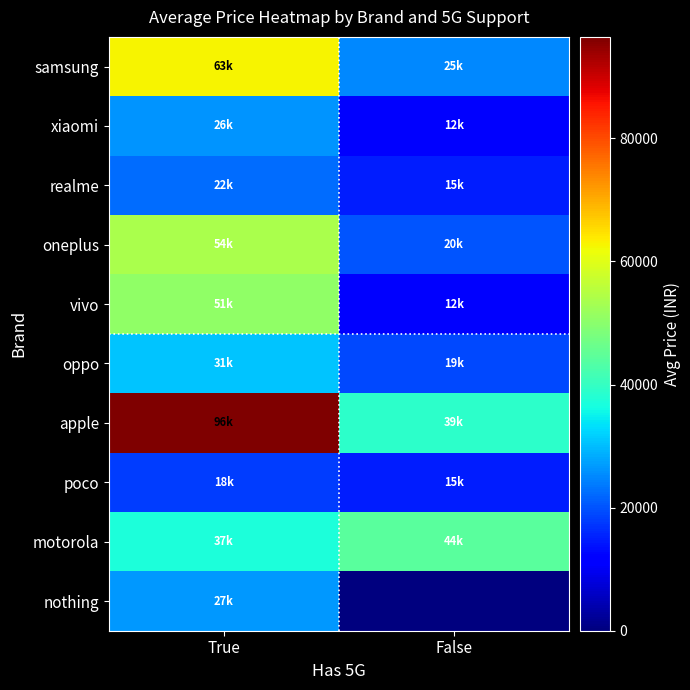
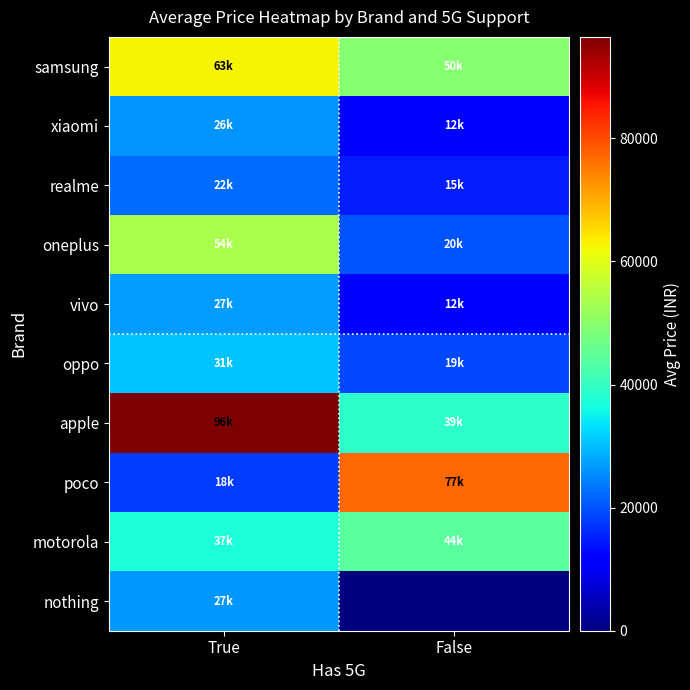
  {
    "samsung": {
      "True": "63k",
-     "False": "25k"
+     "False": "50k"
    },
    "xiaomi": {
      "True": "26k",
      "False": "12k"
    },
    "realme": {
      "True": "22k",
      "False": "15k"
    },
    "oneplus": {
      "True": "54k",
      "False": "20k"
    },
    "vivo": {
-     "True": "51k",
+     "True": "27k",
      "False": "12k"
    },
    "oppo": {
      "True": "31k",
      "False": "19k"
    },
    "apple": {
      "True": "96k",
      "False": "39k"
    },
    "poco": {
      "True": "18k",
-     "False": "15k"
+     "False": "77k"
    },
    "motorola": {
      "True": "37k",
      "False": "44k"
    },
    "nothing": {
      "True": "27k"
    }
  }
